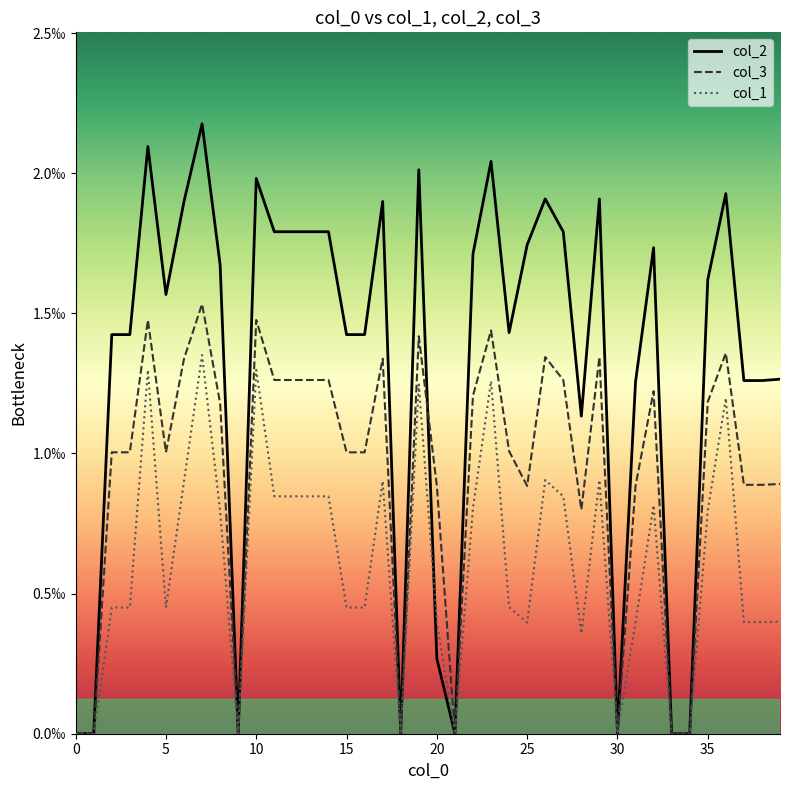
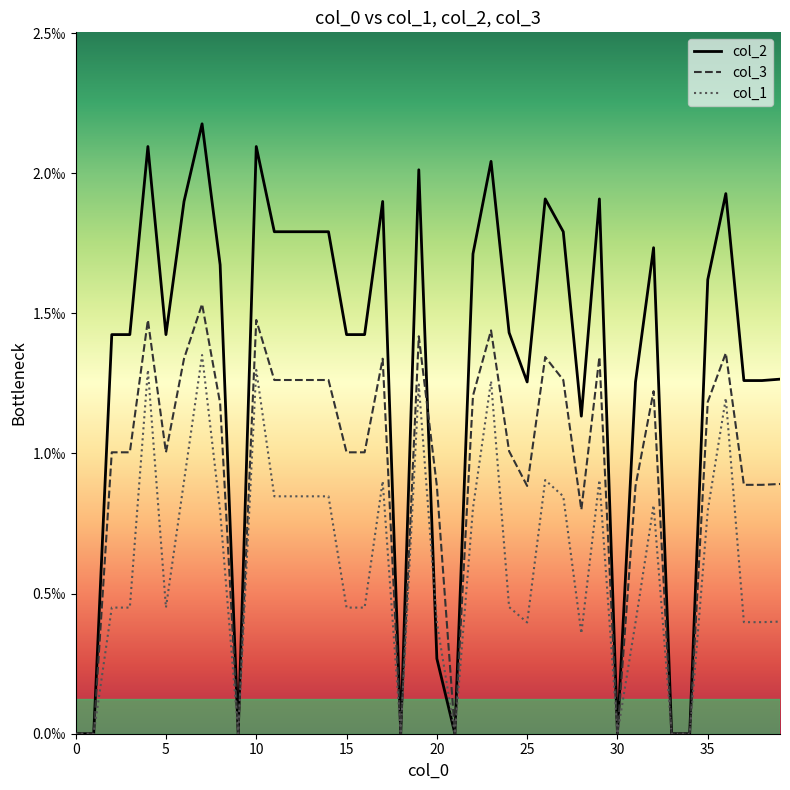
  {
    "col_2": {
-     "5": "1.57‰",
-     "10": "1.98‰",
+     "5": "1.42‰",
+     "10": "2.10‰",
      "15": "1.42‰",
      "20": "0.27‰",
-     "25": "1.74‰",
+     "25": "1.26‰",
      "35": "1.62‰"
    }
  }
